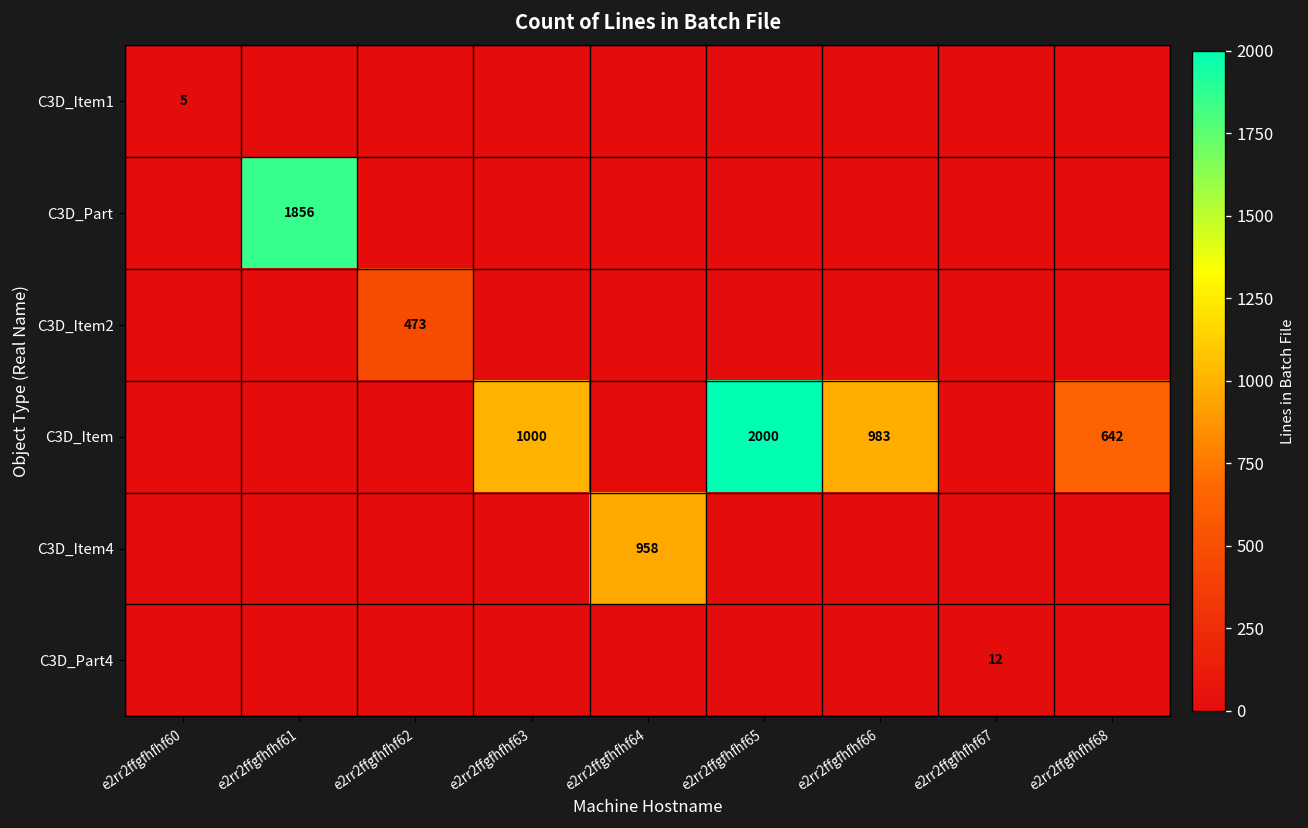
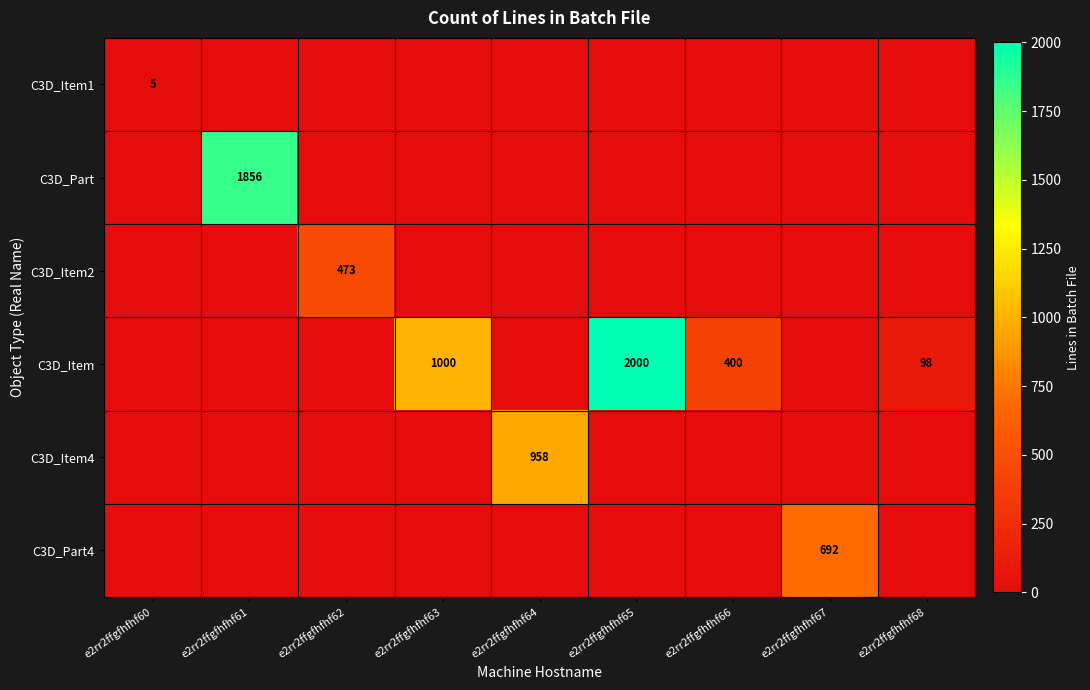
  {
    "C3D_Item1": {
      "e2rr2ffgfhfhf60": 5
    },
    "C3D_Part": {
      "e2rr2ffgfhfhf61": 1856
    },
    "C3D_Item2": {
      "e2rr2ffgfhfhf62": 473
    },
    "C3D_Item": {
      "e2rr2ffgfhfhf63": 1000,
      "e2rr2ffgfhfhf65": 2000,
-     "e2rr2ffgfhfhf66": 983,
-     "e2rr2ffgfhfhf68": 642
+     "e2rr2ffgfhfhf66": 400,
+     "e2rr2ffgfhfhf68": 98
    },
    "C3D_Item4": {
      "e2rr2ffgfhfhf64": 958
    },
    "C3D_Part4": {
-     "e2rr2ffgfhfhf67": 12
+     "e2rr2ffgfhfhf67": 692
    }
  }
